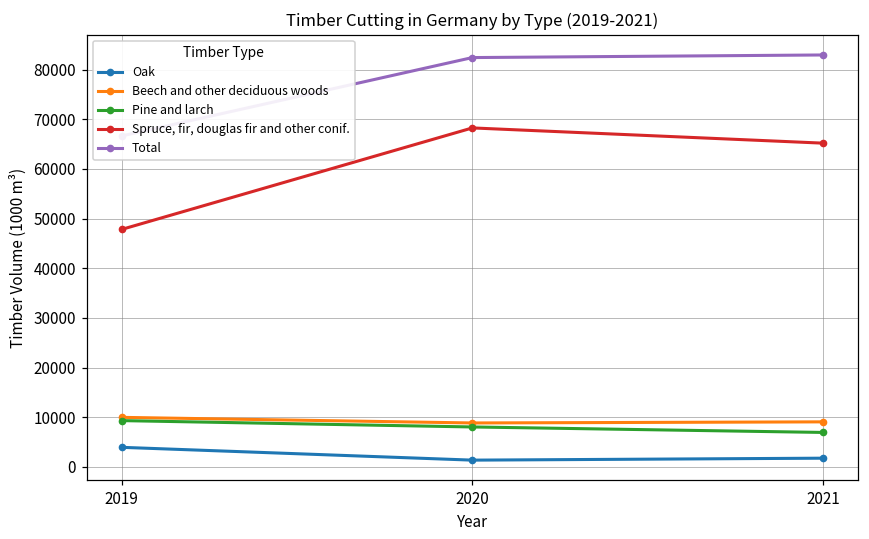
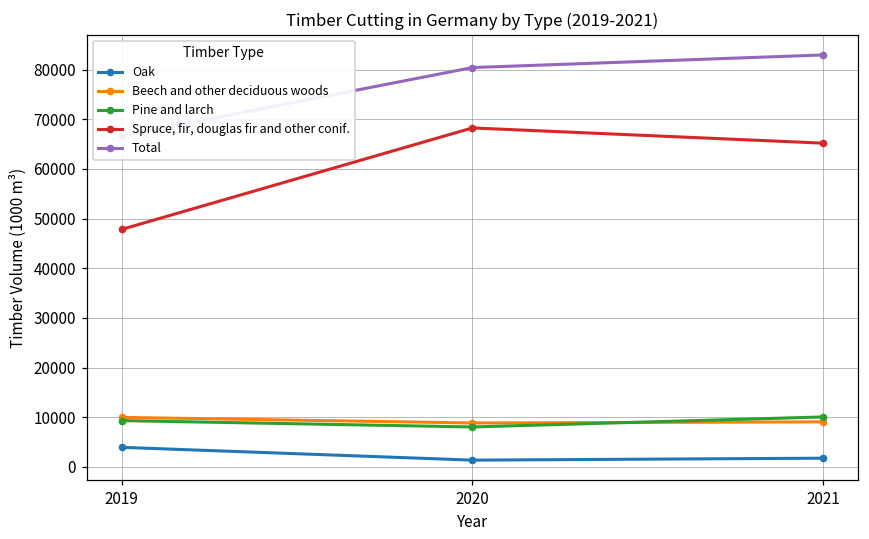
  {
    "Oak": {
      "2019": 4000,
      "2020": 1000,
      "2021": 2000
    },
    "Beech and other deciduous woods": {
      "2019": 10000,
      "2020": 9000,
      "2021": 9000
    },
    "Pine and larch": {
      "2019": 9000,
      "2020": 8000,
-     "2021": 7000
+     "2021": 10000
    },
    "Spruce, fir, douglas fir and other conif.": {
      "2019": 48000,
      "2020": 68000,
      "2021": 65000
    },
    "Total": {
-     "2020": 82000,
+     "2020": 80000,
      "2021": 83000
    }
  }
